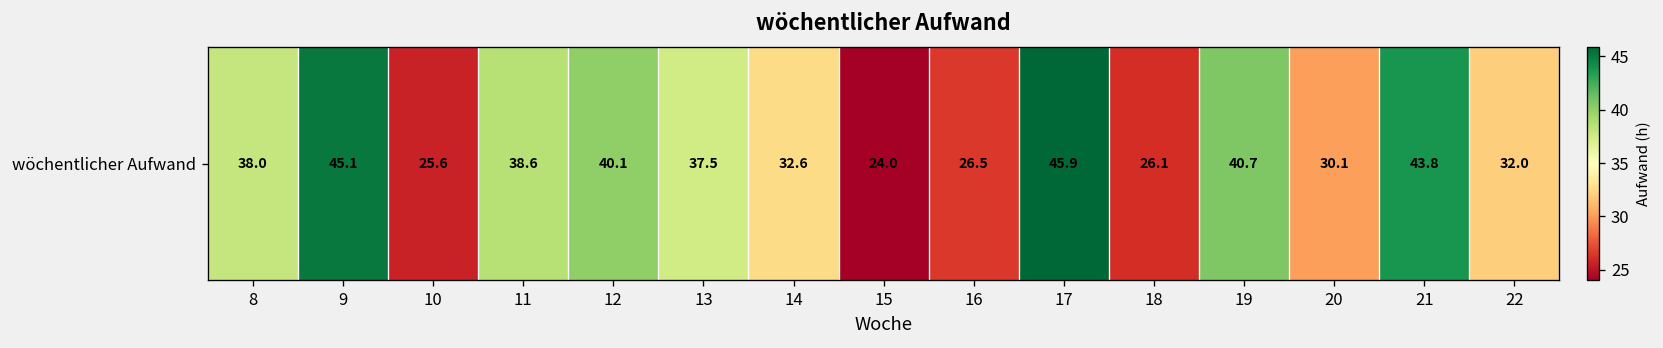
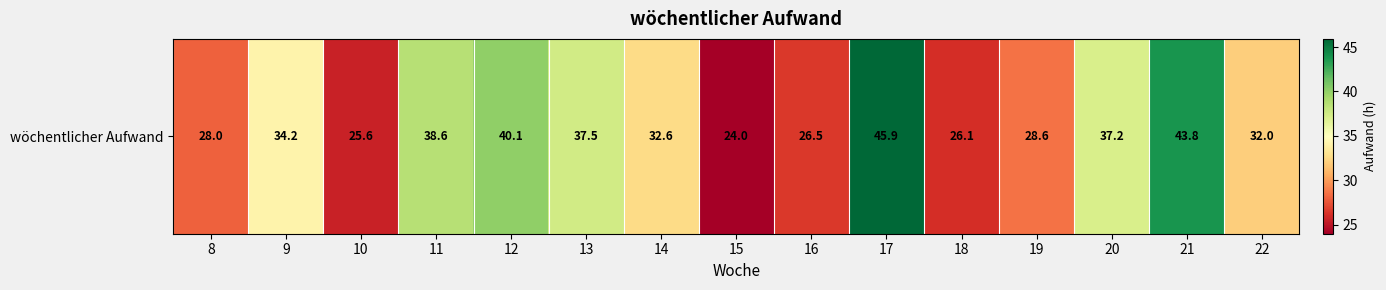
  {
    "wöchentlicher Aufwand": {
-     "8": 38.0,
-     "9": 45.1,
+     "8": 28.0,
+     "9": 34.2,
      "10": 25.6,
      "11": 38.6,
      "12": 40.1,
      "13": 37.5,
      "14": 32.6,
      "15": 24.0,
      "16": 26.5,
      "17": 45.9,
      "18": 26.1,
-     "19": 40.7,
-     "20": 30.1,
+     "19": 28.6,
+     "20": 37.2,
      "21": 43.8,
      "22": 32.0
    }
  }
